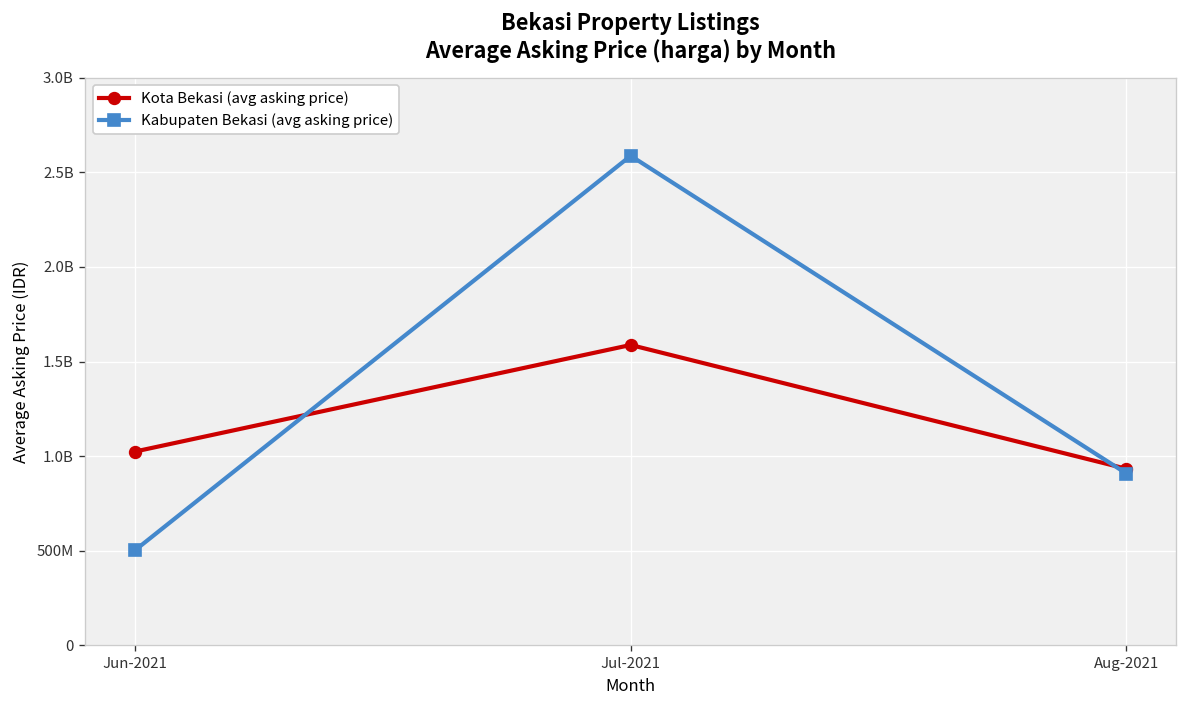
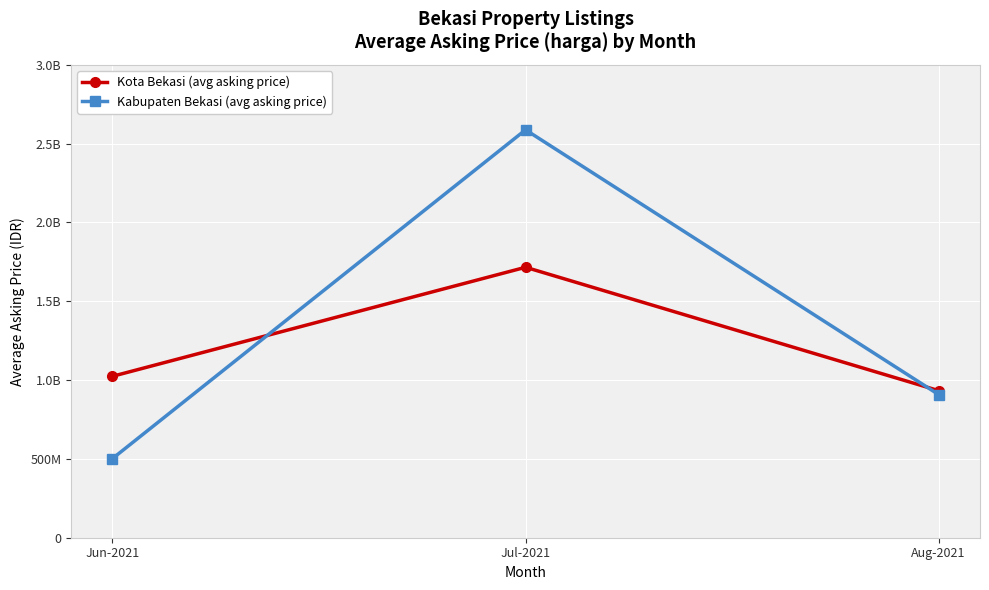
  {
    "Kota Bekasi (avg asking price)": {
      "Jun-2021": 1020000000,
-     "Jul-2021": 1590000000,
+     "Jul-2021": 1720000000,
      "Aug-2021": 930000000
    },
    "Kabupaten Bekasi (avg asking price)": {
      "Jun-2021": 500000000,
      "Jul-2021": 2590000000,
      "Aug-2021": 910000000
    }
  }
